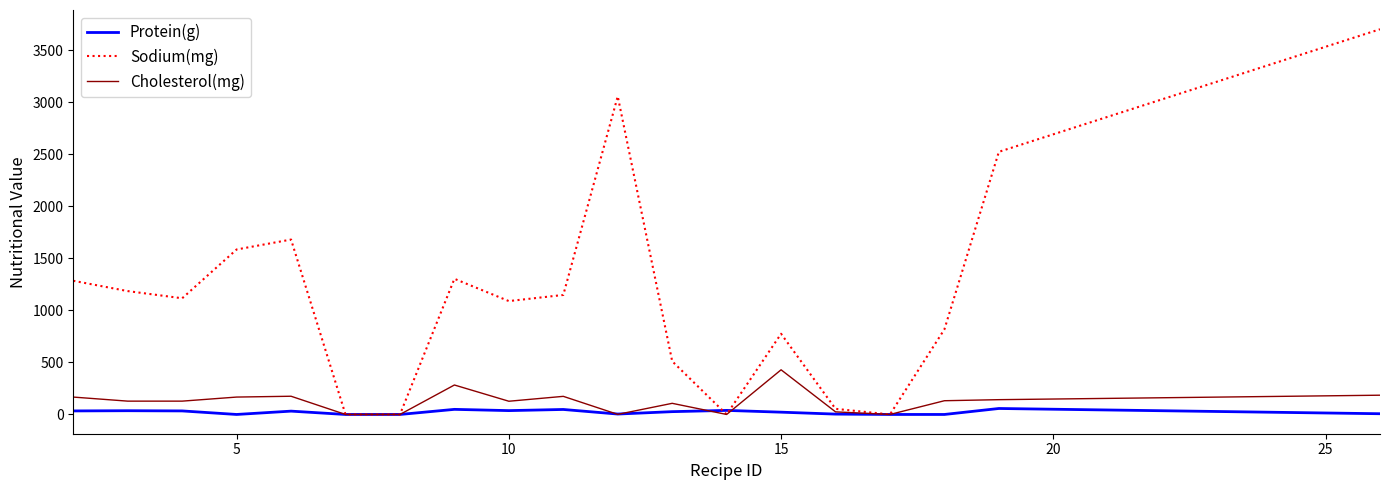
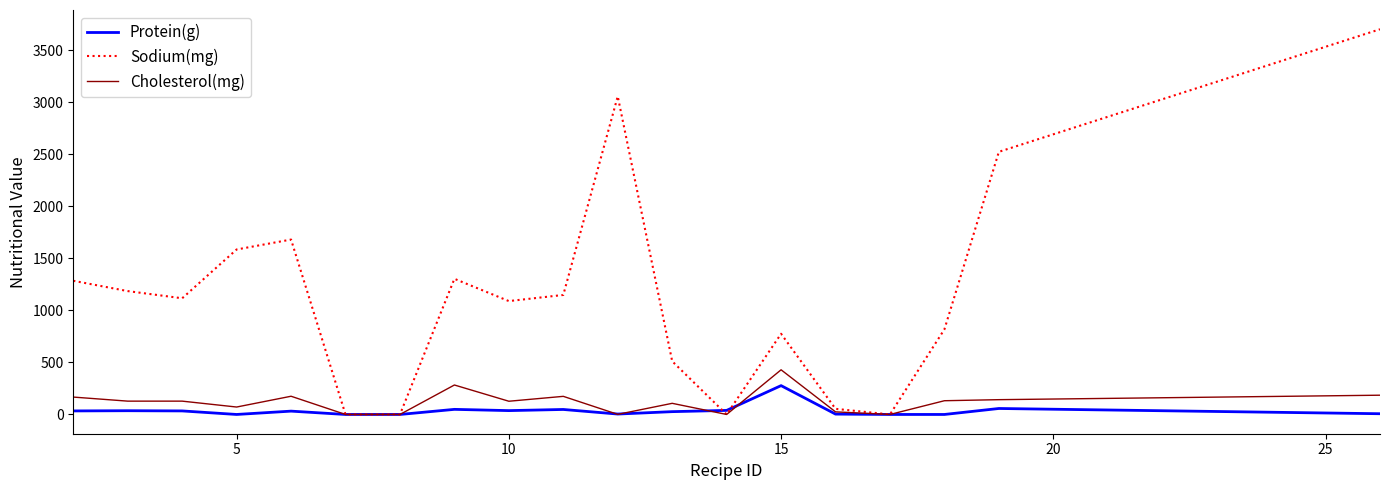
  {
    "Protein(g)": {
      "5": 0,
      "10": 40,
-     "15": 20
+     "15": 280
    },
    "Sodium(mg)": {
      "5": 1580,
      "10": 1090,
      "15": 780
    },
    "Cholesterol(mg)": {
-     "5": 170,
+     "5": 70,
      "10": 130,
      "15": 430
    }
  }
